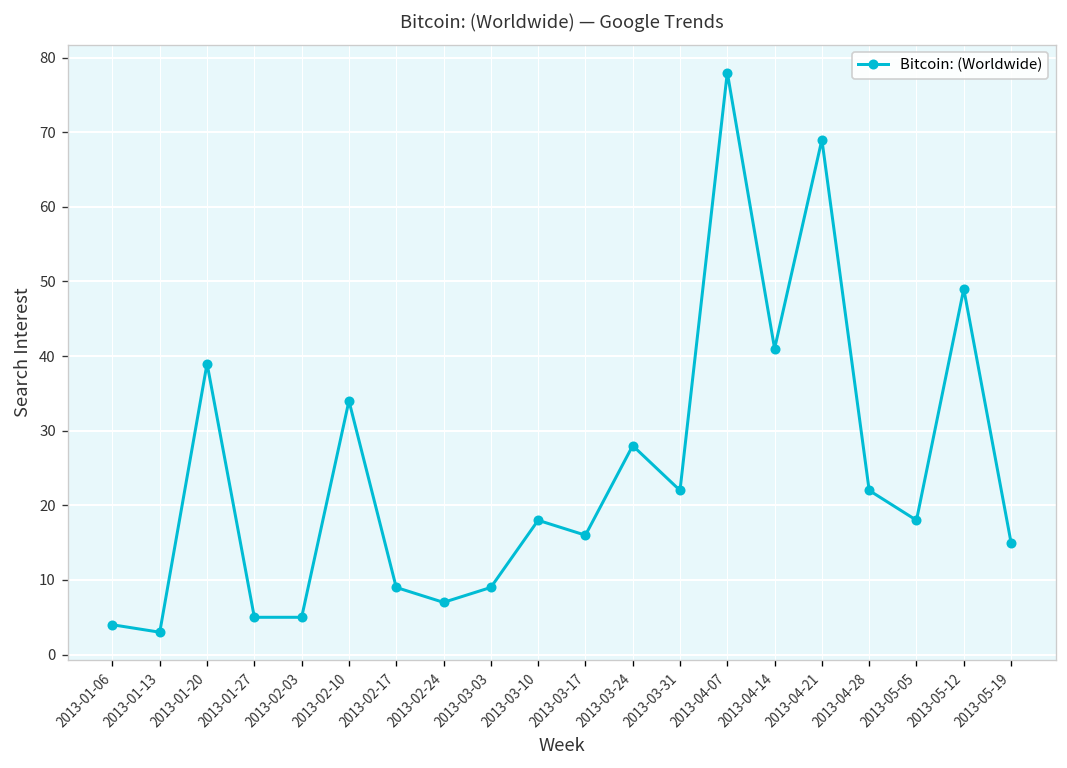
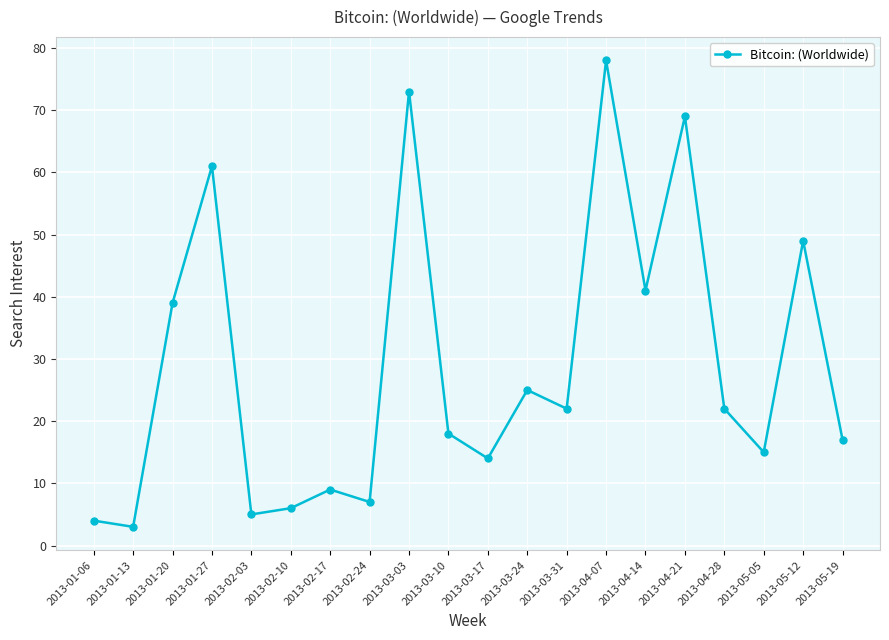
  {
    "2013-01-06": 4,
    "2013-01-13": 3,
    "2013-01-20": 39,
-   "2013-01-27": 5,
+   "2013-01-27": 61,
    "2013-02-03": 5,
-   "2013-02-10": 34,
+   "2013-02-10": 6,
    "2013-02-17": 9,
    "2013-02-24": 7,
-   "2013-03-03": 9,
+   "2013-03-03": 73,
    "2013-03-10": 18,
-   "2013-03-17": 16,
-   "2013-03-24": 28,
+   "2013-03-17": 14,
+   "2013-03-24": 25,
    "2013-03-31": 22,
    "2013-04-07": 78,
    "2013-04-14": 41,
    "2013-04-21": 69,
    "2013-04-28": 22,
-   "2013-05-05": 18,
+   "2013-05-05": 15,
    "2013-05-12": 49,
-   "2013-05-19": 15
+   "2013-05-19": 17
  }
